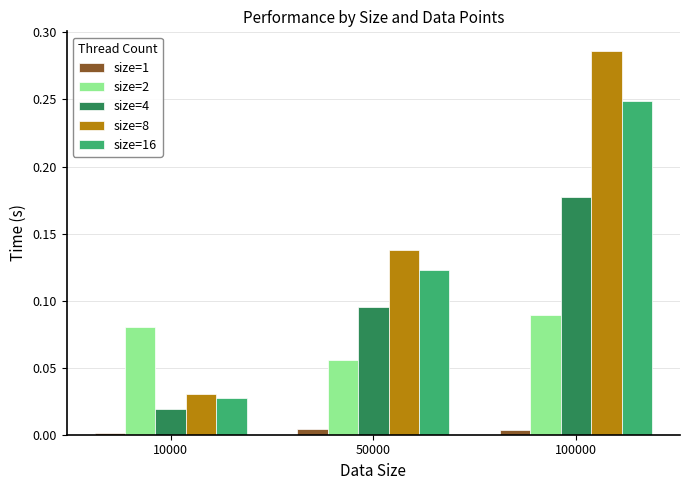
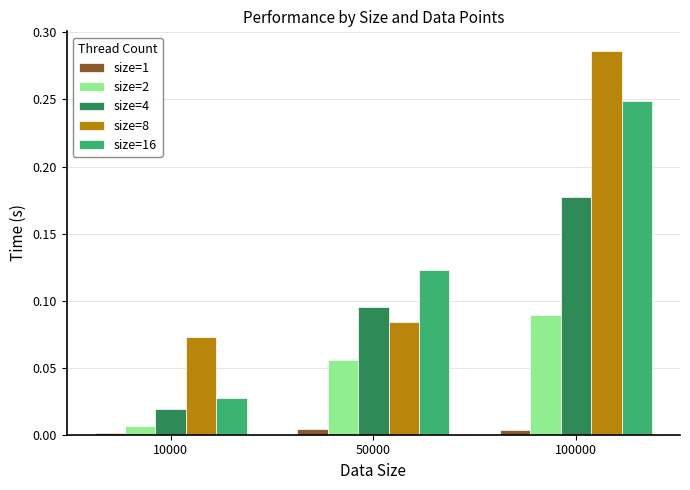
  {
    "size=1": {
      "50000": 0.004,
      "100000": 0.003
    },
    "size=2": {
-     "10000": 0.080,
+     "10000": 0.007,
      "50000": 0.056,
      "100000": 0.090
    },
    "size=8": {
-     "10000": 0.030,
-     "50000": 0.138,
+     "10000": 0.073,
+     "50000": 0.084,
      "100000": 0.286
    }
  }
